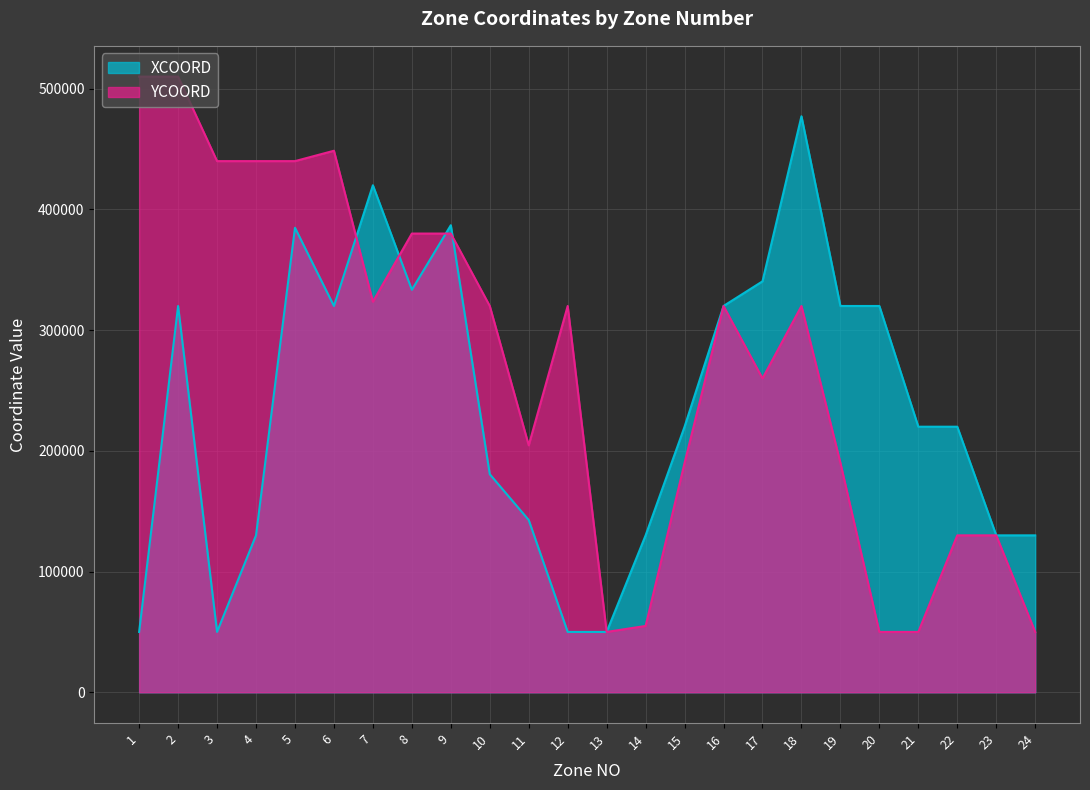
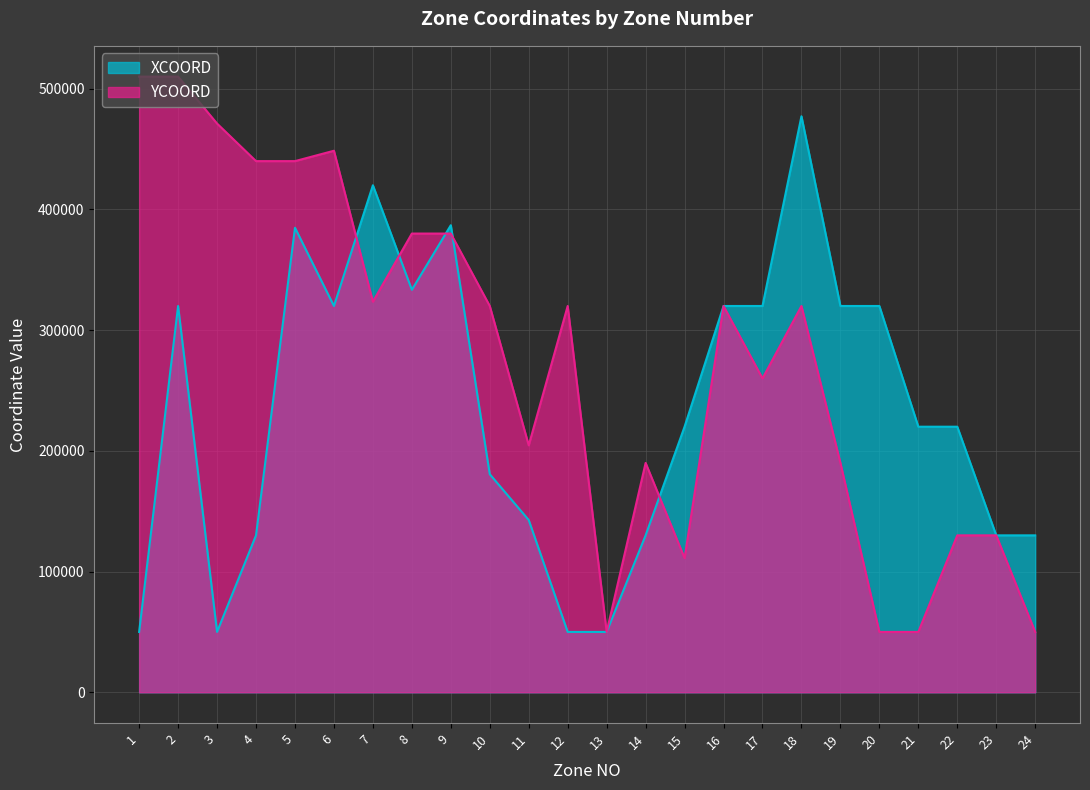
  {
    "XCOORD": {
      "1": 50000,
      "2": 320000,
      "3": 50000,
      "4": 130000,
      "5": 385000,
      "6": 320000,
      "7": 420000,
      "8": 333000,
      "9": 387000,
      "10": 181000,
      "11": 143000,
      "12": 50000,
      "14": 130000,
      "15": 220000,
-     "17": 340000,
+     "17": 320000,
      "18": 477000,
      "19": 320000,
      "20": 320000,
      "21": 220000,
      "22": 220000,
      "24": 130000
    },
    "YCOORD": {
-     "3": 440000,
+     "3": 471000,
      "4": 440000,
      "5": 440000,
      "6": 449000,
      "7": 324000,
      "8": 380000,
      "9": 380000,
      "10": 320000,
      "11": 205000,
      "12": 320000,
-     "14": 55000,
-     "15": 190000,
+     "14": 190000,
+     "15": 111000,
      "17": 260000,
      "18": 320000,
      "19": 190000,
      "20": 50000,
      "21": 50000,
      "22": 130000,
      "24": 50000
    }
  }
